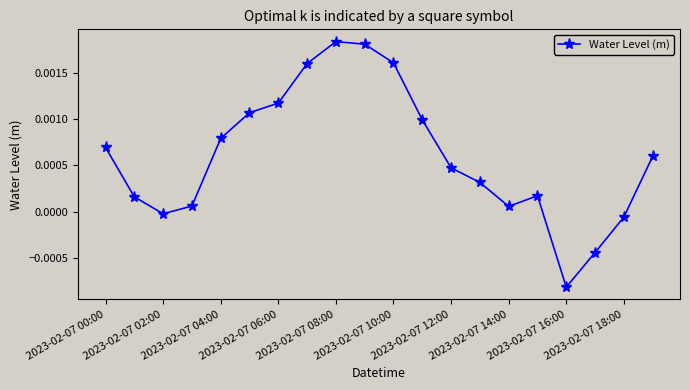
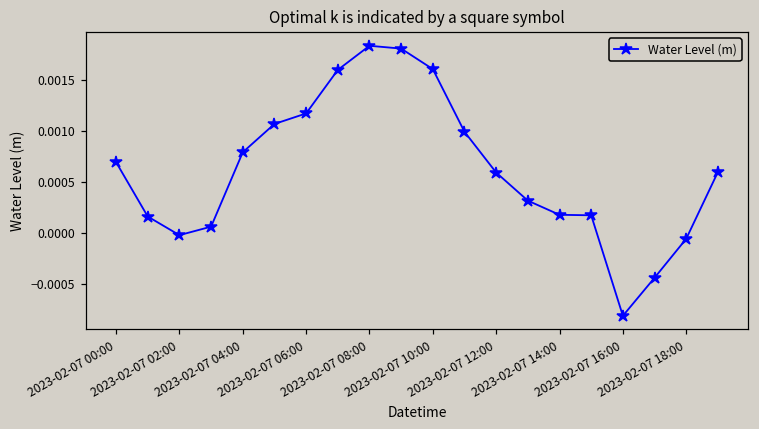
  {
    "2023-02-07 00:00": 0.0007,
    "2023-02-07 02:00": 0.0000,
    "2023-02-07 04:00": 0.0008,
    "2023-02-07 06:00": 0.0012,
    "2023-02-07 08:00": 0.0018,
    "2023-02-07 10:00": 0.0016,
-   "2023-02-07 12:00": 0.0005,
-   "2023-02-07 14:00": 0.0001,
+   "2023-02-07 12:00": 0.0006,
+   "2023-02-07 14:00": 0.0002,
    "2023-02-07 16:00": -0.0008,
    "2023-02-07 18:00": -0.0001
  }
